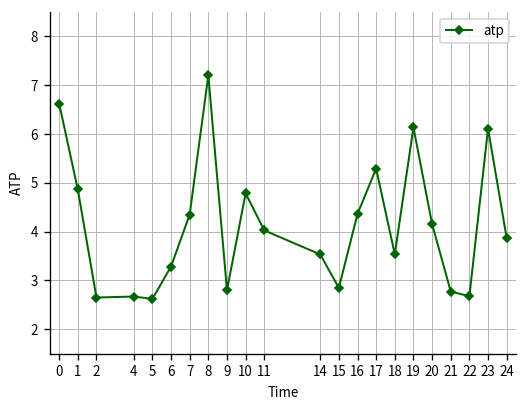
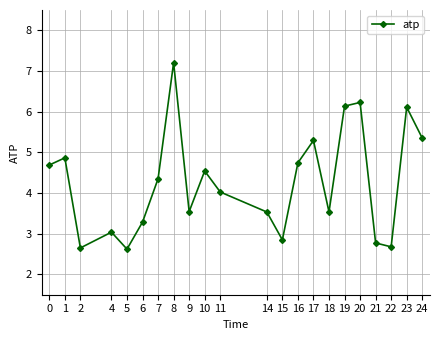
  {
-   "0": 6.6,
+   "0": 4.7,
    "1": 4.9,
    "2": 2.7,
-   "4": 2.7,
+   "4": 3.0,
    "5": 2.6,
    "6": 3.3,
    "7": 4.4,
    "8": 7.2,
-   "9": 2.8,
-   "10": 4.8,
+   "9": 3.5,
+   "10": 4.5,
    "11": 4.0,
    "14": 3.5,
    "15": 2.8,
-   "16": 4.4,
+   "16": 4.7,
    "17": 5.3,
    "18": 3.5,
    "19": 6.1,
-   "20": 4.2,
+   "20": 6.2,
    "21": 2.8,
    "22": 2.7,
    "23": 6.1,
-   "24": 3.9
+   "24": 5.4
  }
